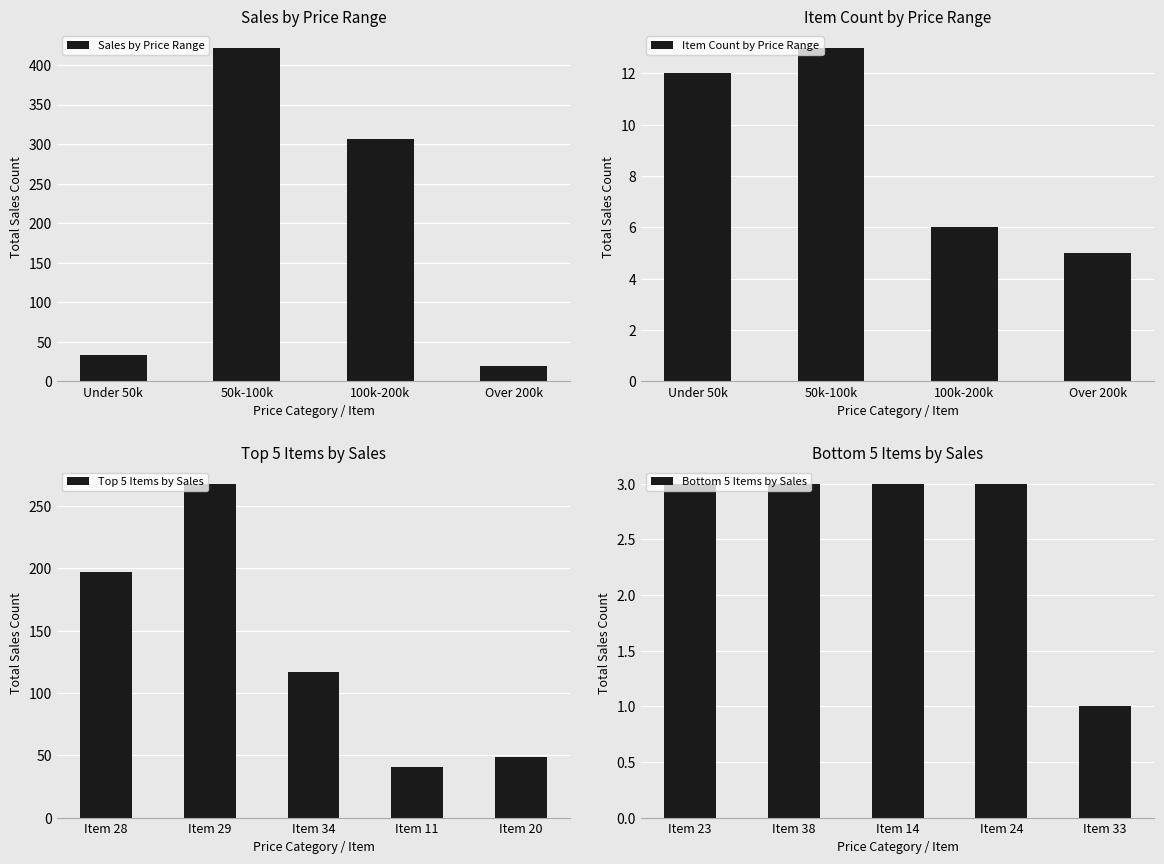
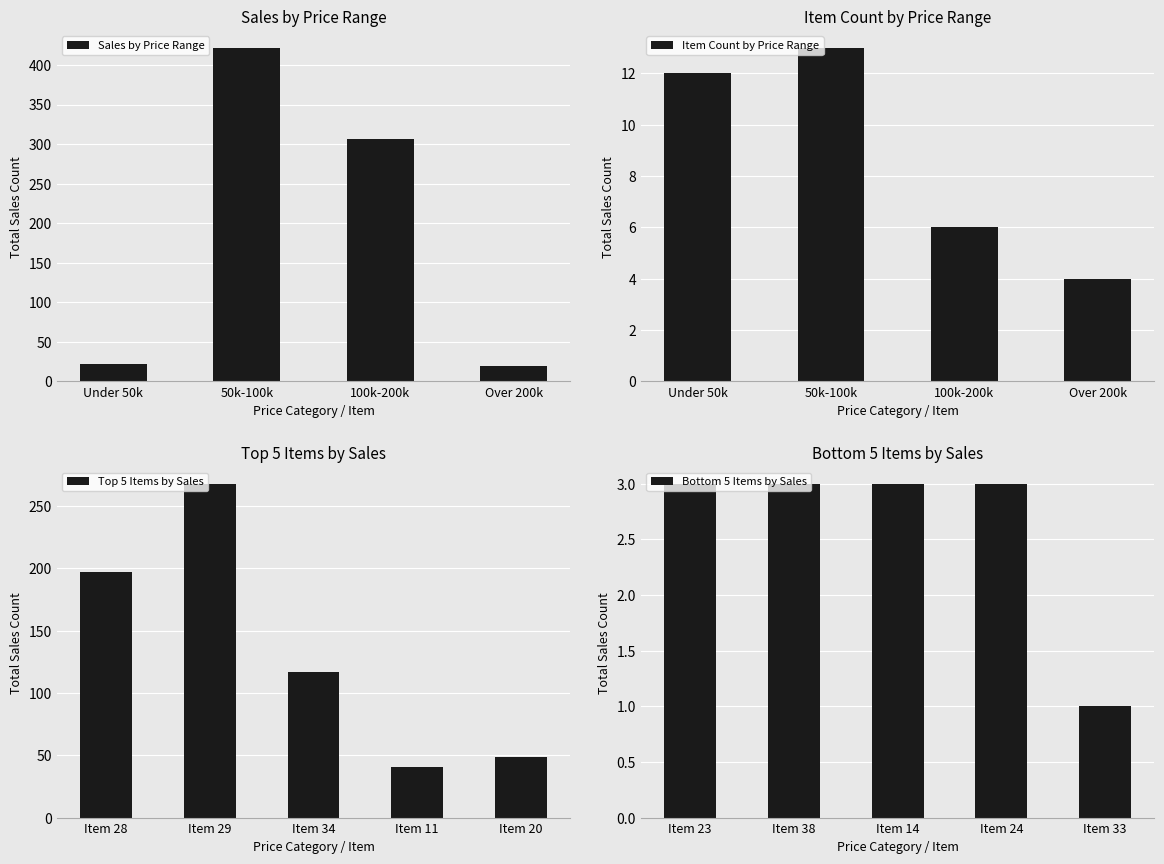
  {
    "Sales by Price Range": {
-     "Under 50k": 30,
+     "Under 50k": 20,
      "50k-100k": 420,
      "100k-200k": 310,
      "Over 200k": 20
    },
    "Item Count by Price Range": {
      "Under 50k": 12,
      "50k-100k": 13,
      "100k-200k": 6,
-     "Over 200k": 5
+     "Over 200k": 4
    },
    "Top 5 Items by Sales": {
      "Item 28": 197,
      "Item 29": 268,
      "Item 34": 117,
      "Item 11": 41,
      "Item 20": 49
    },
    "Bottom 5 Items by Sales": {
      "Item 14": 3.00,
      "Item 24": 3.00,
      "Item 33": 1.00
    }
  }
